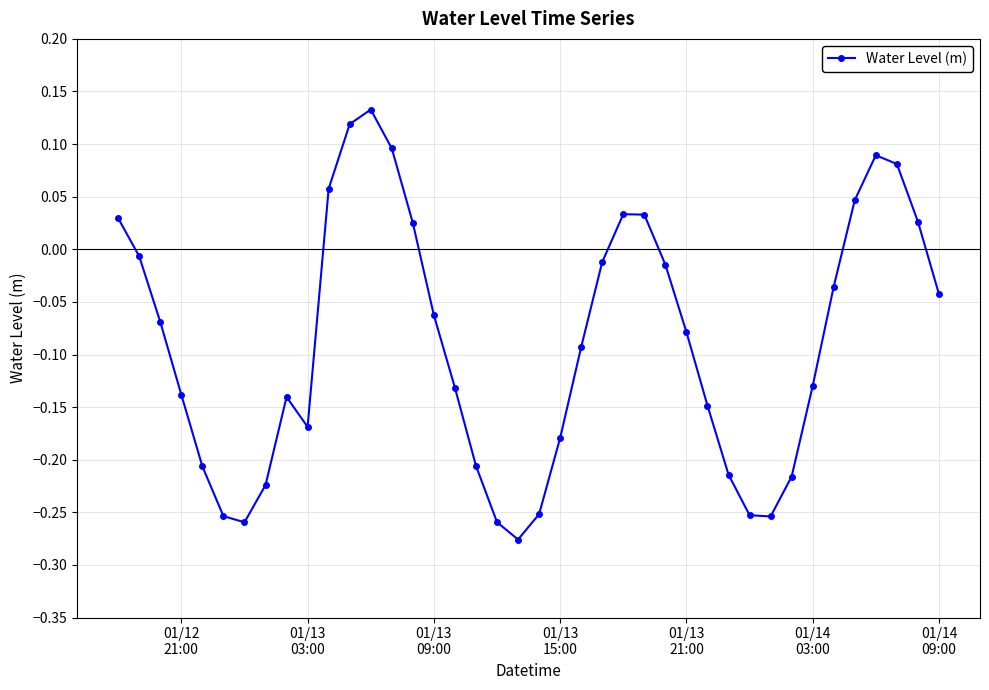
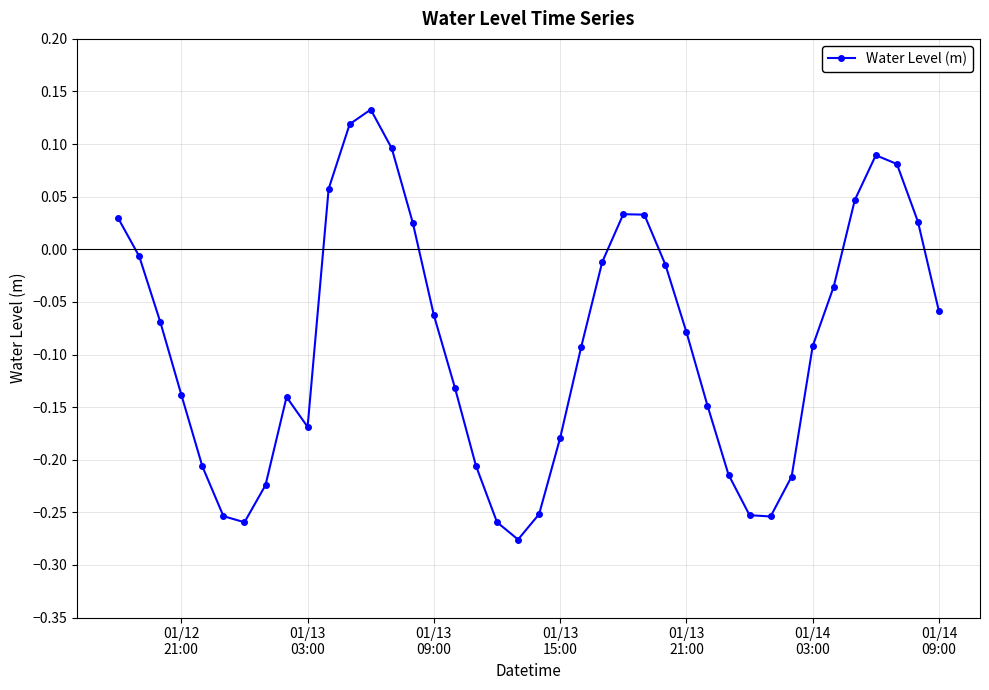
  {
    "01/12 21:00": -0.138,
    "01/13 03:00": -0.169,
    "01/13 09:00": -0.063,
    "01/13 15:00": -0.179,
    "01/13 21:00": -0.079,
-   "01/14 03:00": -0.130,
-   "01/14 09:00": -0.043
+   "01/14 03:00": -0.092,
+   "01/14 09:00": -0.059
  }
